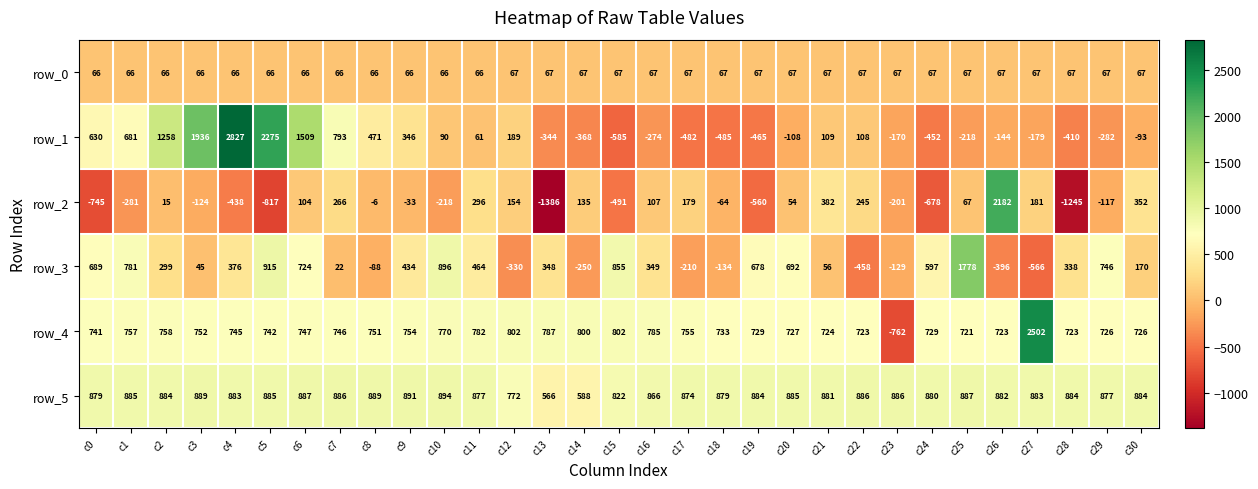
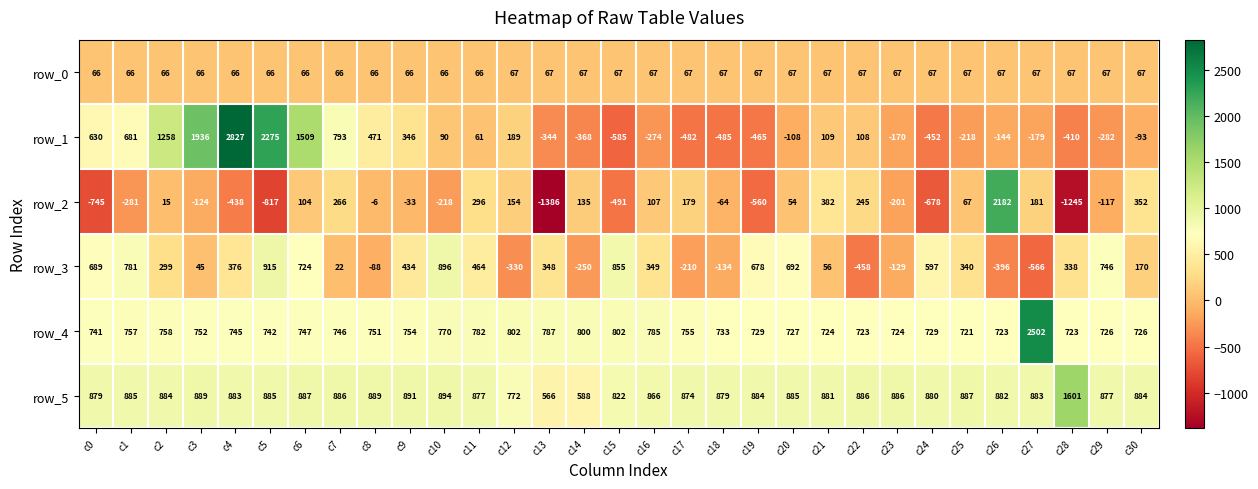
  {
    "row_0": {
      "c0": 66,
      "c1": 66,
      "c2": 66,
      "c3": 66,
      "c4": 66,
      "c5": 66,
      "c6": 66,
      "c7": 66,
      "c8": 66,
      "c9": 66,
      "c10": 66,
      "c11": 66,
      "c12": 67,
      "c13": 67,
      "c14": 67,
      "c15": 67,
      "c16": 67,
      "c17": 67,
      "c18": 67,
      "c19": 67,
      "c20": 67,
      "c21": 67,
      "c22": 67,
      "c23": 67,
      "c24": 67,
      "c25": 67,
      "c26": 67,
      "c27": 67,
      "c28": 67,
      "c29": 67,
      "c30": 67
    },
    "row_1": {
      "c0": 630,
      "c1": 681,
      "c2": 1258,
      "c3": 1936,
      "c4": 2827,
      "c5": 2275,
      "c6": 1509,
      "c7": 793,
      "c8": 471,
      "c9": 346,
      "c10": 90,
      "c11": 61,
      "c12": 189,
      "c13": -344,
      "c14": -368,
      "c15": -585,
      "c16": -274,
      "c17": -482,
      "c18": -485,
      "c19": -465,
      "c20": -108,
      "c21": 109,
      "c22": 108,
      "c23": -170,
      "c24": -452,
      "c25": -218,
      "c26": -144,
      "c27": -179,
      "c28": -410,
      "c29": -282,
      "c30": -93
    },
    "row_2": {
      "c0": -745,
      "c1": -281,
      "c2": 15,
      "c3": -124,
      "c4": -438,
      "c5": -817,
      "c6": 104,
      "c7": 266,
      "c8": -6,
      "c9": -33,
      "c10": -218,
      "c11": 296,
      "c12": 154,
      "c13": -1386,
      "c14": 135,
      "c15": -491,
      "c16": 107,
      "c17": 179,
      "c18": -64,
      "c19": -560,
      "c20": 54,
      "c21": 382,
      "c22": 245,
      "c23": -201,
      "c24": -678,
      "c25": 67,
      "c26": 2182,
      "c27": 181,
      "c28": -1245,
      "c29": -117,
      "c30": 352
    },
    "row_3": {
      "c0": 689,
      "c1": 781,
      "c2": 299,
      "c3": 45,
      "c4": 376,
      "c5": 915,
      "c6": 724,
      "c7": 22,
      "c8": -88,
      "c9": 434,
      "c10": 896,
      "c11": 464,
      "c12": -330,
      "c13": 348,
      "c14": -250,
      "c15": 855,
      "c16": 349,
      "c17": -210,
      "c18": -134,
      "c19": 678,
      "c20": 692,
      "c21": 56,
      "c22": -458,
      "c23": -129,
      "c24": 597,
-     "c25": 1778,
+     "c25": 340,
      "c26": -396,
      "c27": -566,
      "c28": 338,
      "c29": 746,
      "c30": 170
    },
    "row_4": {
      "c0": 741,
      "c1": 757,
      "c2": 758,
      "c3": 752,
      "c4": 745,
      "c5": 742,
      "c6": 747,
      "c7": 746,
      "c8": 751,
      "c9": 754,
      "c10": 770,
      "c11": 782,
      "c12": 802,
      "c13": 787,
      "c14": 800,
      "c15": 802,
      "c16": 785,
      "c17": 755,
      "c18": 733,
      "c19": 729,
      "c20": 727,
      "c21": 724,
      "c22": 723,
-     "c23": -762,
+     "c23": 724,
      "c24": 729,
      "c25": 721,
      "c26": 723,
      "c27": 2502,
      "c28": 723,
      "c29": 726,
      "c30": 726
    },
    "row_5": {
      "c0": 879,
      "c1": 885,
      "c2": 884,
      "c3": 889,
      "c4": 883,
      "c5": 885,
      "c6": 887,
      "c7": 886,
      "c8": 889,
      "c9": 891,
      "c10": 894,
      "c11": 877,
      "c12": 772,
      "c13": 566,
      "c14": 588,
      "c15": 822,
      "c16": 866,
      "c17": 874,
      "c18": 879,
      "c19": 884,
      "c20": 885,
      "c21": 881,
      "c22": 886,
      "c23": 886,
      "c24": 880,
      "c25": 887,
      "c26": 882,
      "c27": 883,
-     "c28": 884,
+     "c28": 1601,
      "c29": 877,
      "c30": 884
    }
  }
